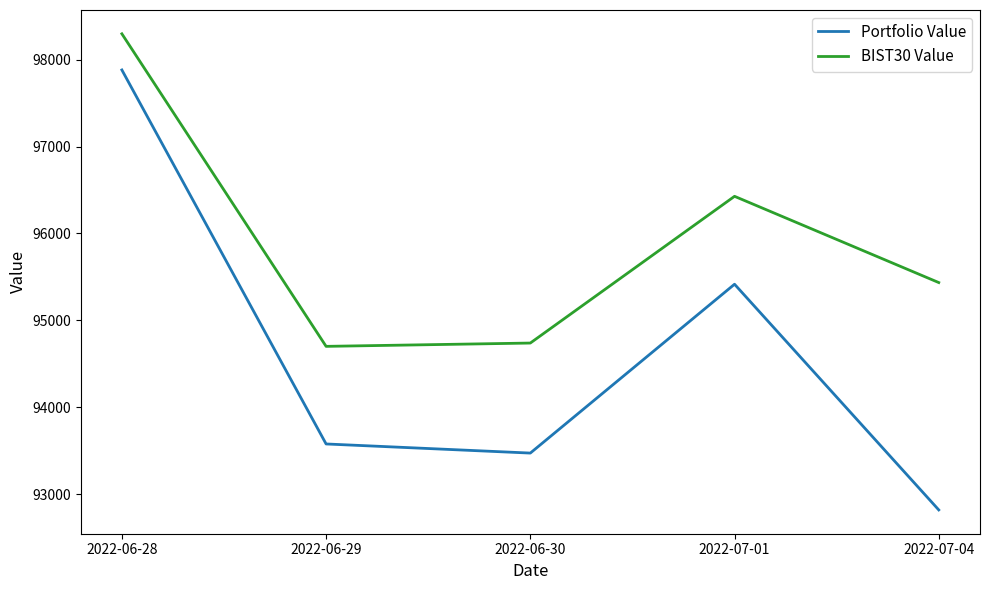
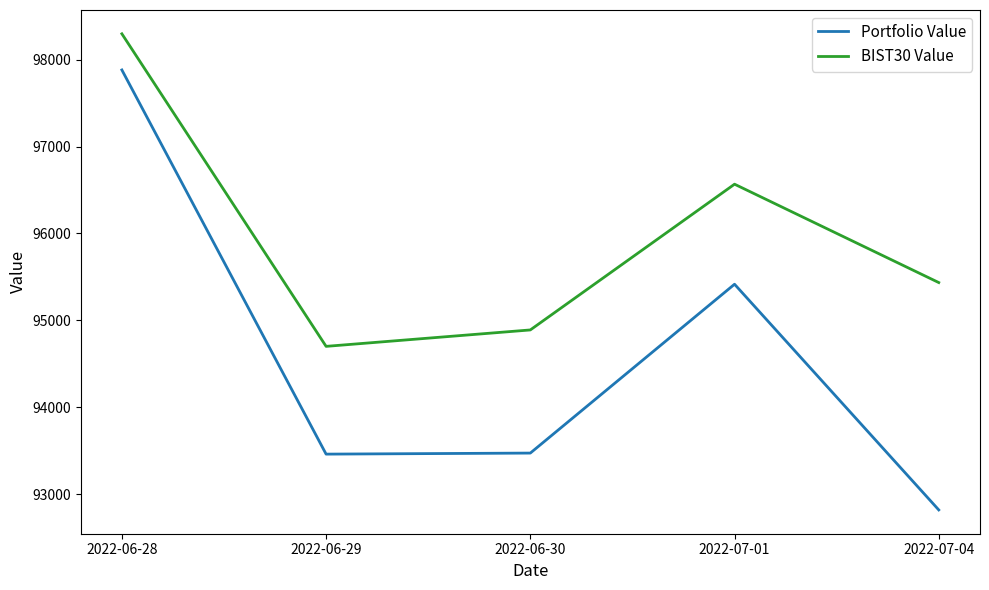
  {
    "Portfolio Value": {
      "2022-06-28": 97900,
-     "2022-06-29": 93600,
+     "2022-06-29": 93500,
      "2022-06-30": 93500,
      "2022-07-01": 95400,
      "2022-07-04": 92800
    },
    "BIST30 Value": {
      "2022-06-28": 98300,
      "2022-06-29": 94700,
-     "2022-06-30": 94700,
-     "2022-07-01": 96400,
+     "2022-06-30": 94900,
+     "2022-07-01": 96600,
      "2022-07-04": 95400
    }
  }
